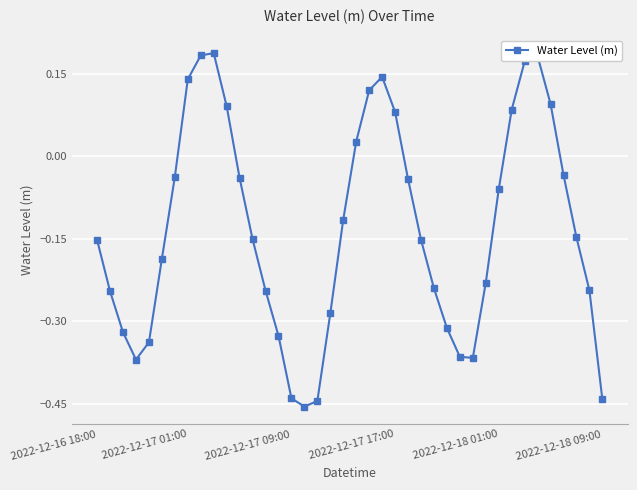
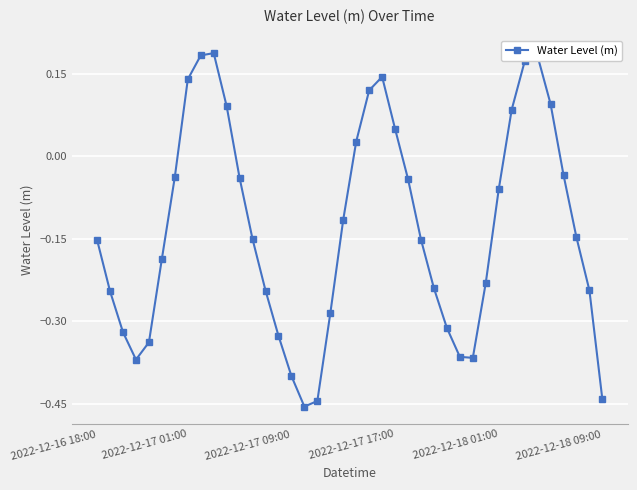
  {
    "2022-12-16 18:00": -0.15,
    "2022-12-17 01:00": 0.14,
-   "2022-12-17 09:00": -0.44,
-   "2022-12-17 17:00": 0.08,
+   "2022-12-17 09:00": -0.40,
+   "2022-12-17 17:00": 0.05,
    "2022-12-18 01:00": -0.06,
    "2022-12-18 09:00": -0.44
  }
